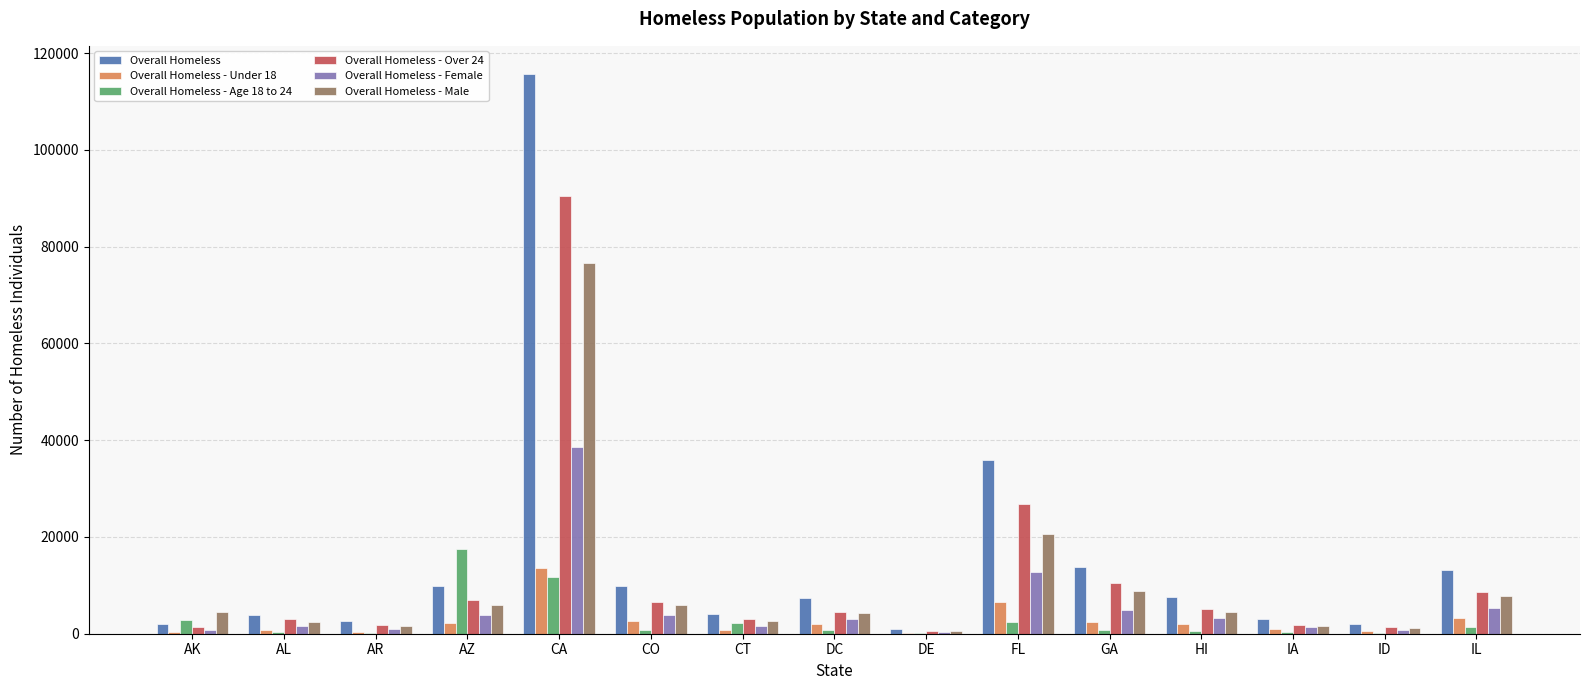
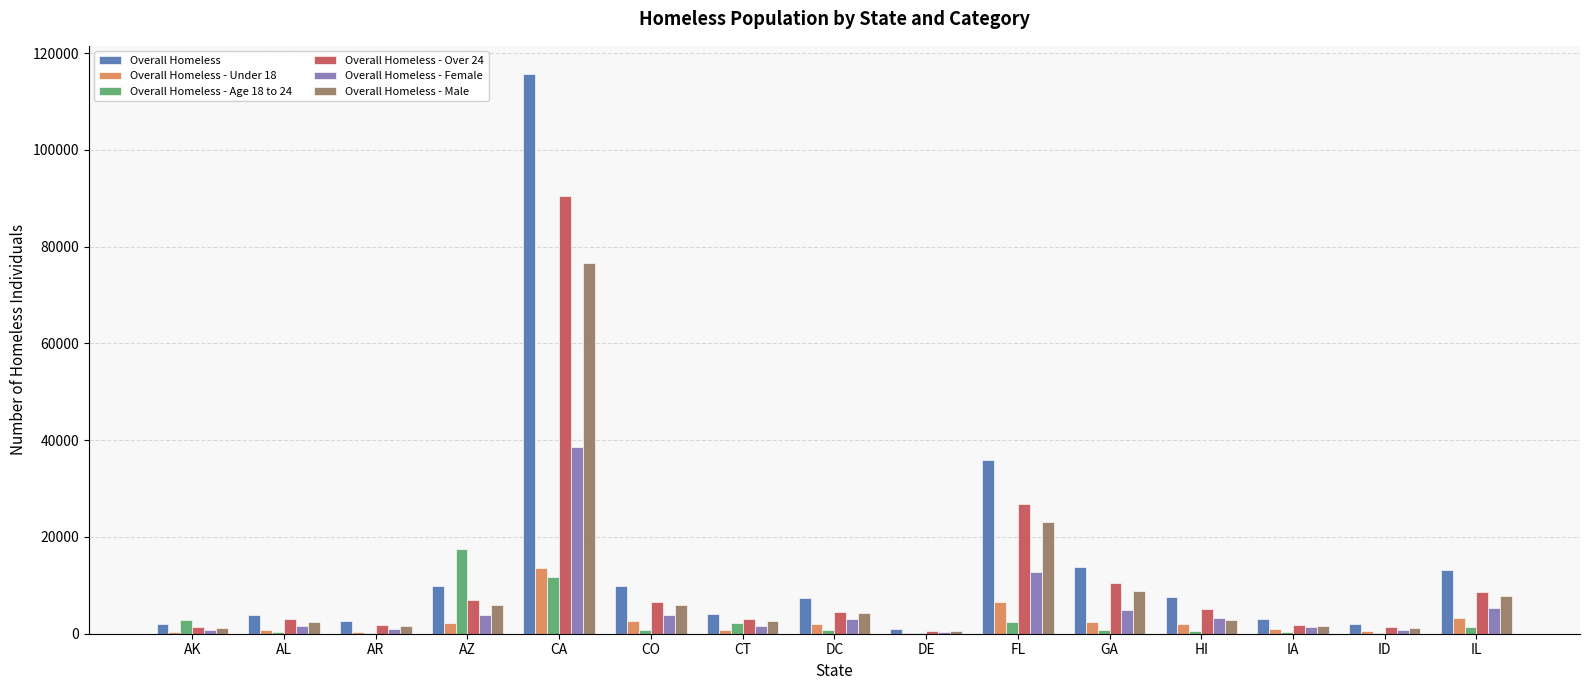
  {
    "Overall Homeless - Age 18 to 24": {
      "AK": 3000,
      "AZ": 18000,
      "CA": 12000,
      "CO": 1000,
      "CT": 2000,
      "DC": 1000,
      "FL": 2000,
      "GA": 1000,
      "HI": 1000,
      "IL": 1000
    },
    "Overall Homeless - Male": {
-     "AK": 4000,
+     "AK": 1000,
      "AL": 2000,
      "AR": 2000,
      "AZ": 6000,
      "CA": 77000,
      "CO": 6000,
      "CT": 3000,
      "DC": 4000,
      "DE": 1000,
-     "FL": 21000,
+     "FL": 23000,
      "GA": 9000,
-     "HI": 4000,
+     "HI": 3000,
      "IA": 2000,
      "ID": 1000,
      "IL": 8000
    }
  }
